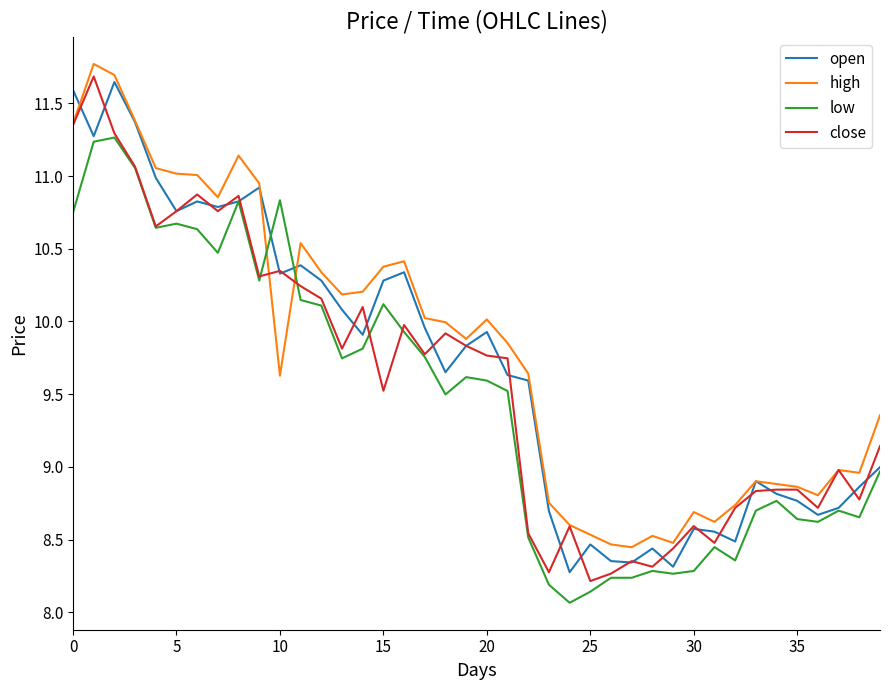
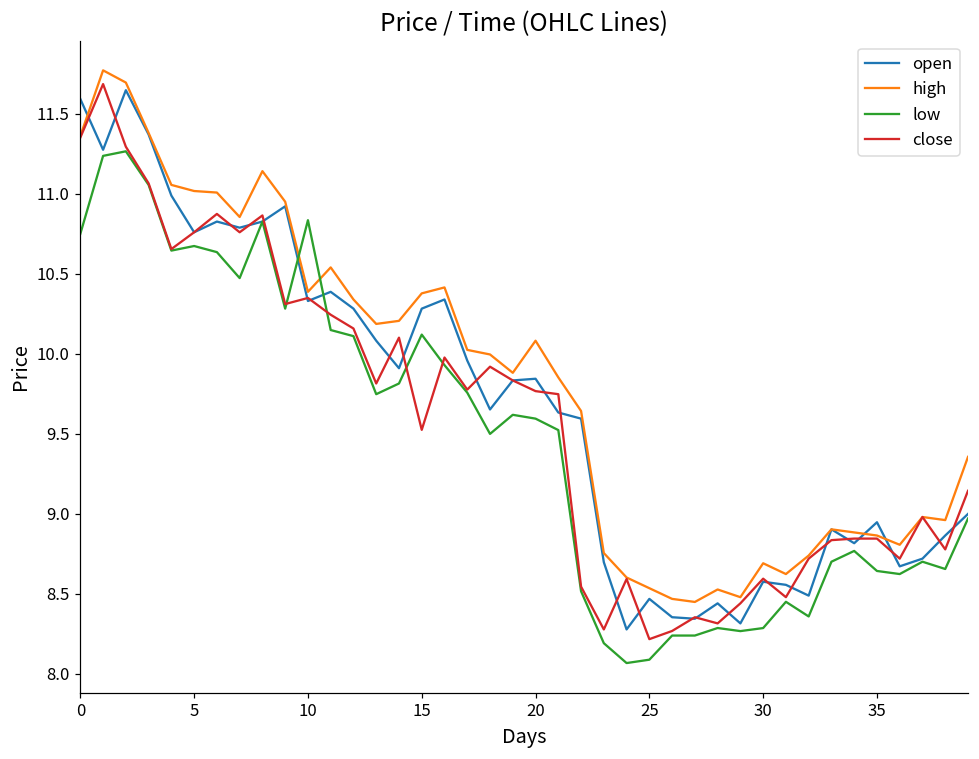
  {
    "open": {
      "0": 11.59,
      "10": 10.33,
      "15": 10.28,
-     "20": 9.93,
+     "20": 9.84,
      "25": 8.47,
      "30": 8.57,
-     "35": 8.77
+     "35": 8.95
    },
    "high": {
      "5": 11.02,
-     "10": 9.63,
+     "10": 10.39,
      "15": 10.38,
-     "20": 10.01,
+     "20": 10.08,
      "25": 8.53,
      "30": 8.69,
      "35": 8.86
    },
    "low": {
      "0": 10.75,
      "5": 10.67,
      "10": 10.83,
      "15": 10.12,
      "20": 9.59,
-     "25": 8.14,
+     "25": 8.09,
      "30": 8.29,
      "35": 8.64
    },
    "close": {
      "10": 10.35,
      "15": 9.52,
      "20": 9.77,
      "25": 8.22,
      "30": 8.59,
      "35": 8.84
    }
  }
